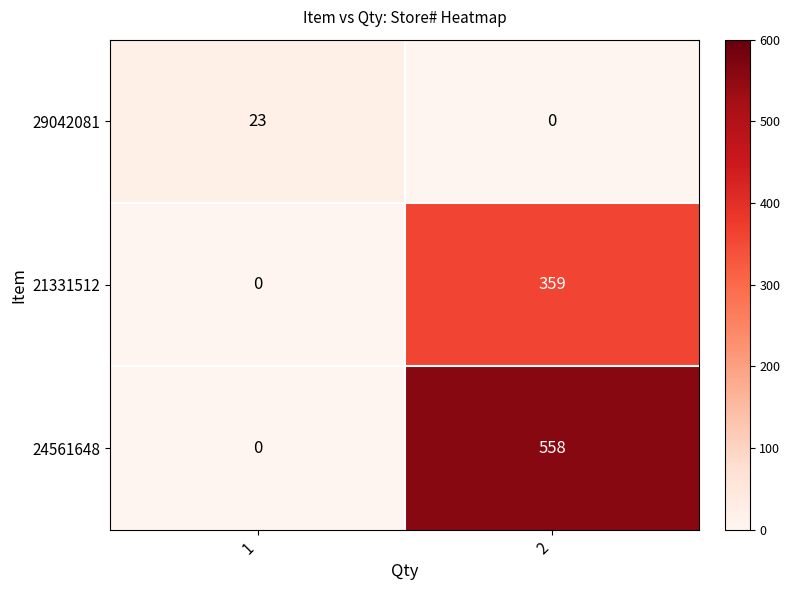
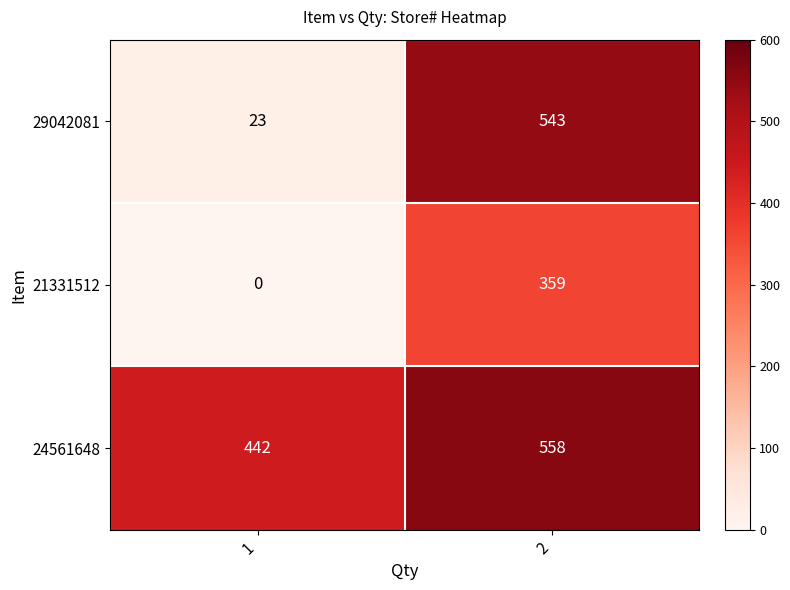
  {
    "29042081": {
      "1": 23,
-     "2": 0
+     "2": 543
    },
    "21331512": {
      "1": 0,
      "2": 359
    },
    "24561648": {
-     "1": 0,
+     "1": 442,
      "2": 558
    }
  }
